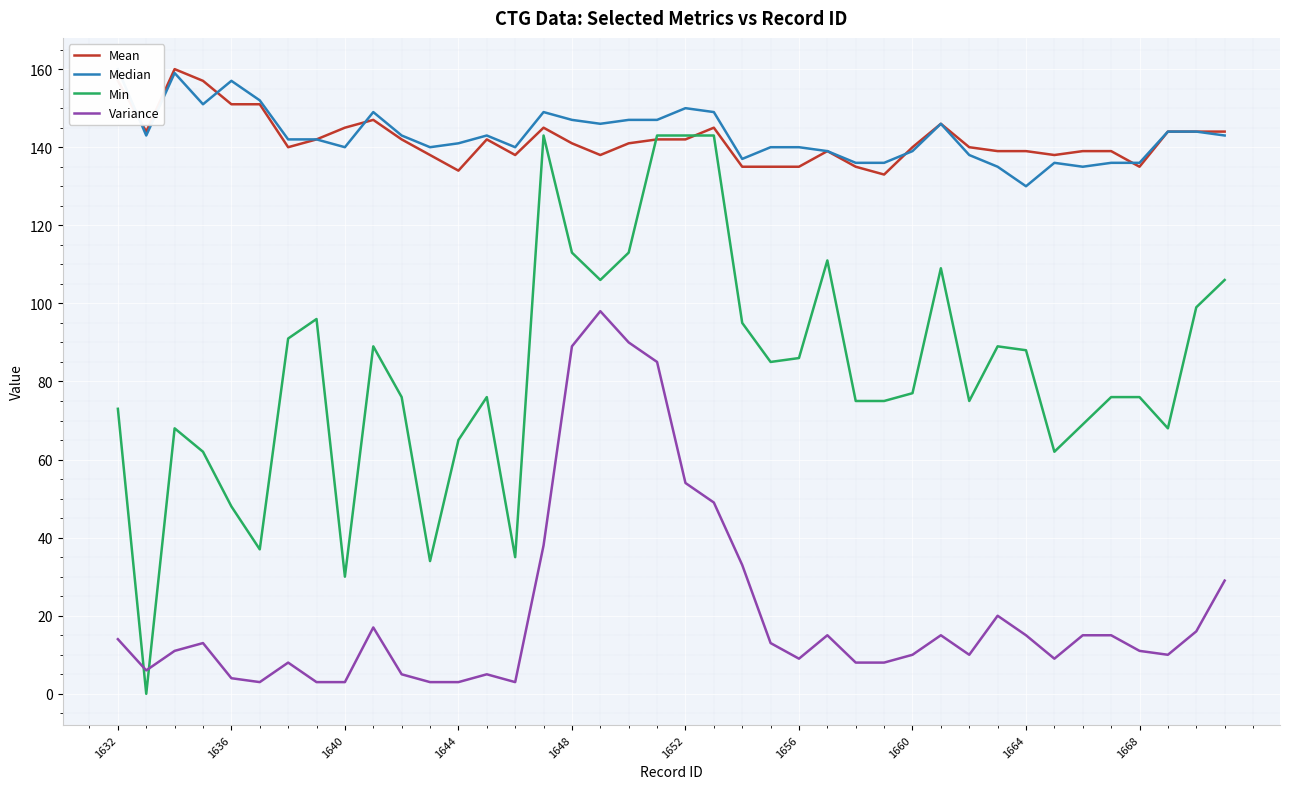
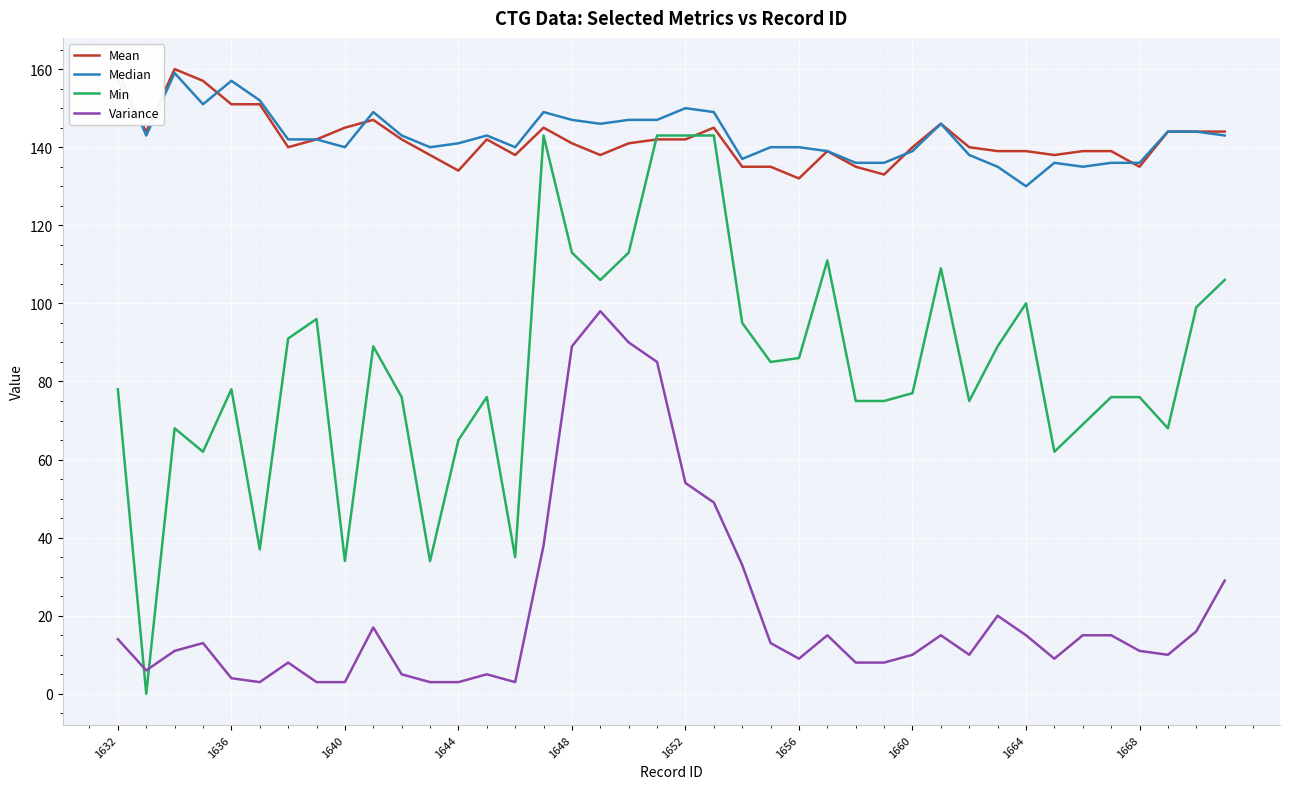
  {
    "Mean": {
      "1636": 151,
      "1640": 145,
      "1644": 134,
      "1648": 141,
      "1652": 142,
-     "1656": 135,
+     "1656": 132,
      "1660": 140,
      "1664": 139,
      "1668": 135
    },
    "Median": {
      "1636": 157,
      "1640": 140,
      "1644": 141,
      "1648": 147,
      "1652": 150,
      "1656": 140,
      "1660": 139,
      "1664": 130,
      "1668": 136
    },
    "Min": {
-     "1632": 73,
-     "1636": 48,
-     "1640": 30,
+     "1632": 78,
+     "1636": 78,
+     "1640": 34,
      "1644": 65,
      "1648": 113,
      "1652": 143,
      "1656": 86,
      "1660": 77,
-     "1664": 88,
+     "1664": 100,
      "1668": 76
    },
    "Variance": {
      "1632": 14,
      "1636": 4,
      "1640": 3,
      "1644": 3,
      "1648": 89,
      "1652": 54,
      "1656": 9,
      "1660": 10,
      "1664": 15,
      "1668": 11
    }
  }
